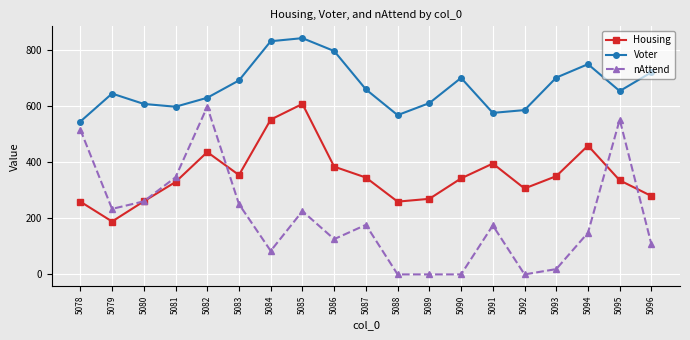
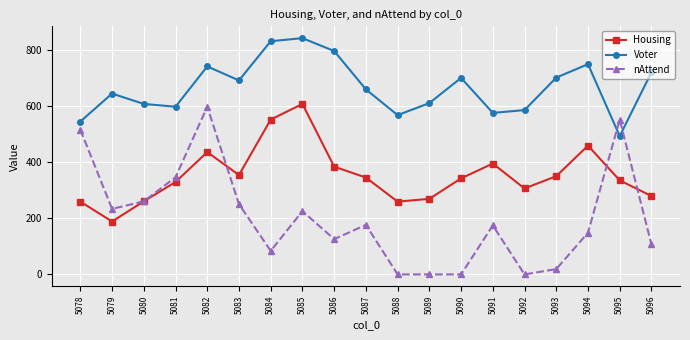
  {
    "Housing": {
      "5078": 260,
      "5079": 190,
      "5081": 330,
      "5082": 440,
      "5083": 360,
      "5084": 550,
      "5085": 610,
      "5086": 390,
      "5087": 350,
      "5088": 260,
      "5089": 270,
      "5090": 340,
      "5091": 400,
      "5092": 310,
      "5093": 350,
      "5094": 460,
      "5095": 340,
      "5096": 280
    },
    "Voter": {
      "5078": 550,
      "5079": 650,
      "5080": 610,
      "5081": 600,
-     "5082": 630,
+     "5082": 740,
      "5083": 690,
      "5084": 830,
      "5085": 840,
      "5086": 800,
      "5087": 660,
      "5088": 570,
      "5089": 610,
      "5090": 700,
      "5091": 580,
      "5092": 590,
      "5093": 700,
      "5094": 750,
-     "5095": 660
+     "5095": 490
    },
    "nAttend": {
      "5078": 520,
      "5079": 230,
      "5081": 350,
      "5082": 600,
      "5083": 250,
      "5084": 80,
      "5085": 230,
      "5086": 130,
      "5087": 180,
      "5088": 0,
      "5089": 0,
      "5090": 0,
      "5091": 180,
      "5092": 0,
      "5093": 20,
      "5094": 150,
      "5095": 550,
      "5096": 110
    }
  }
